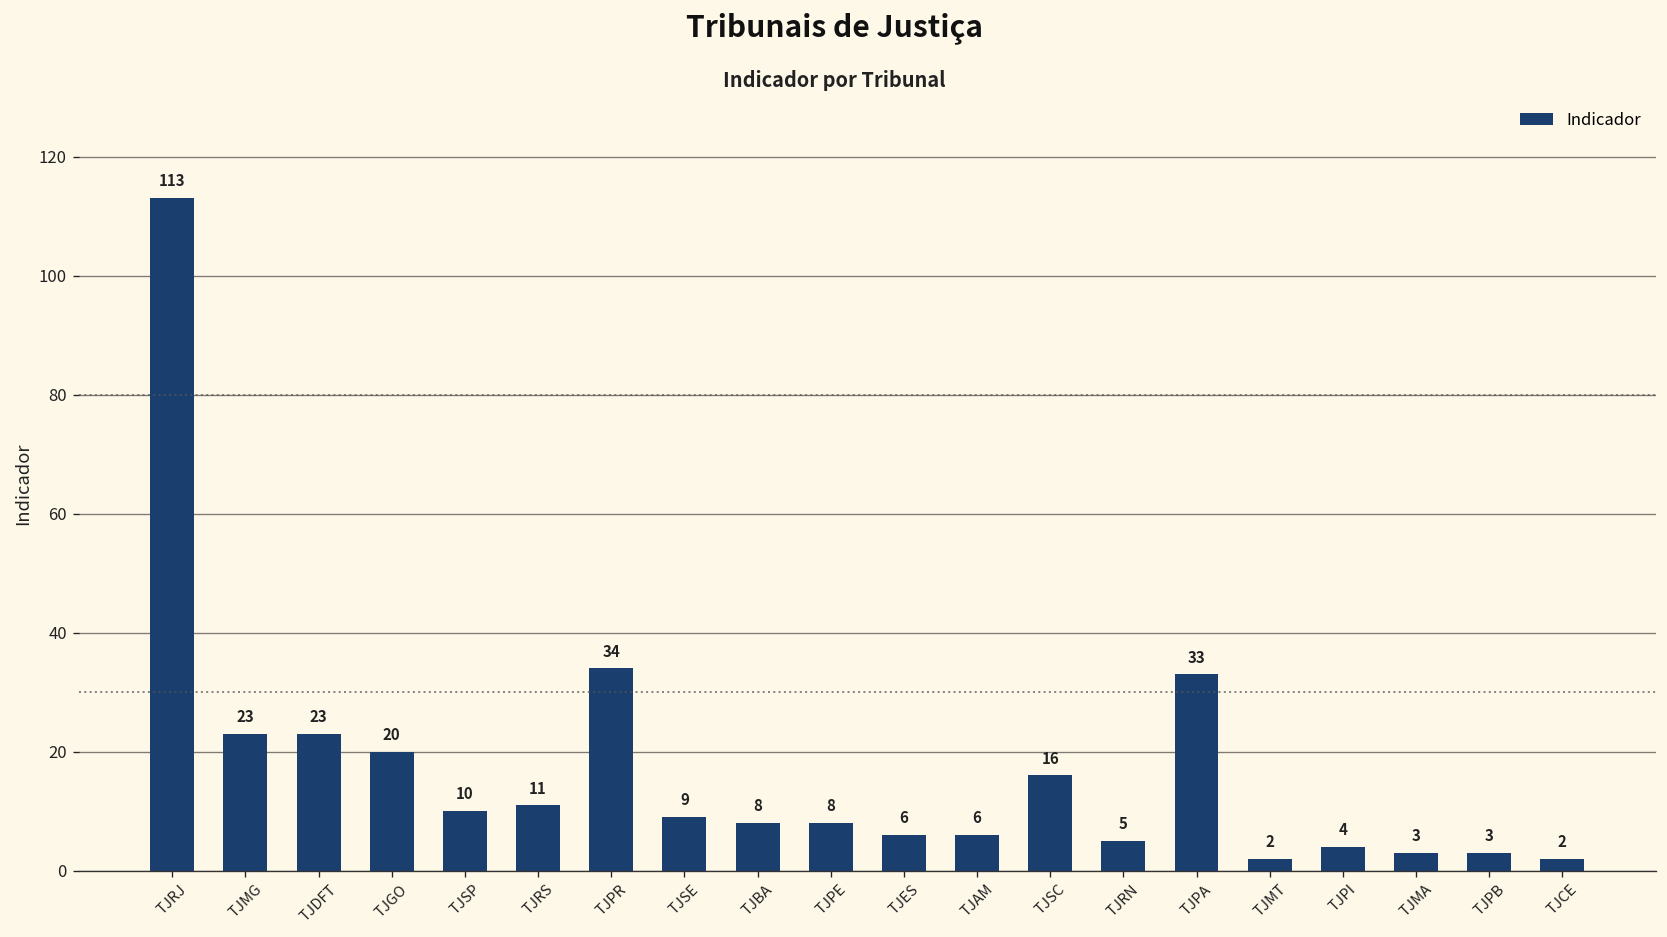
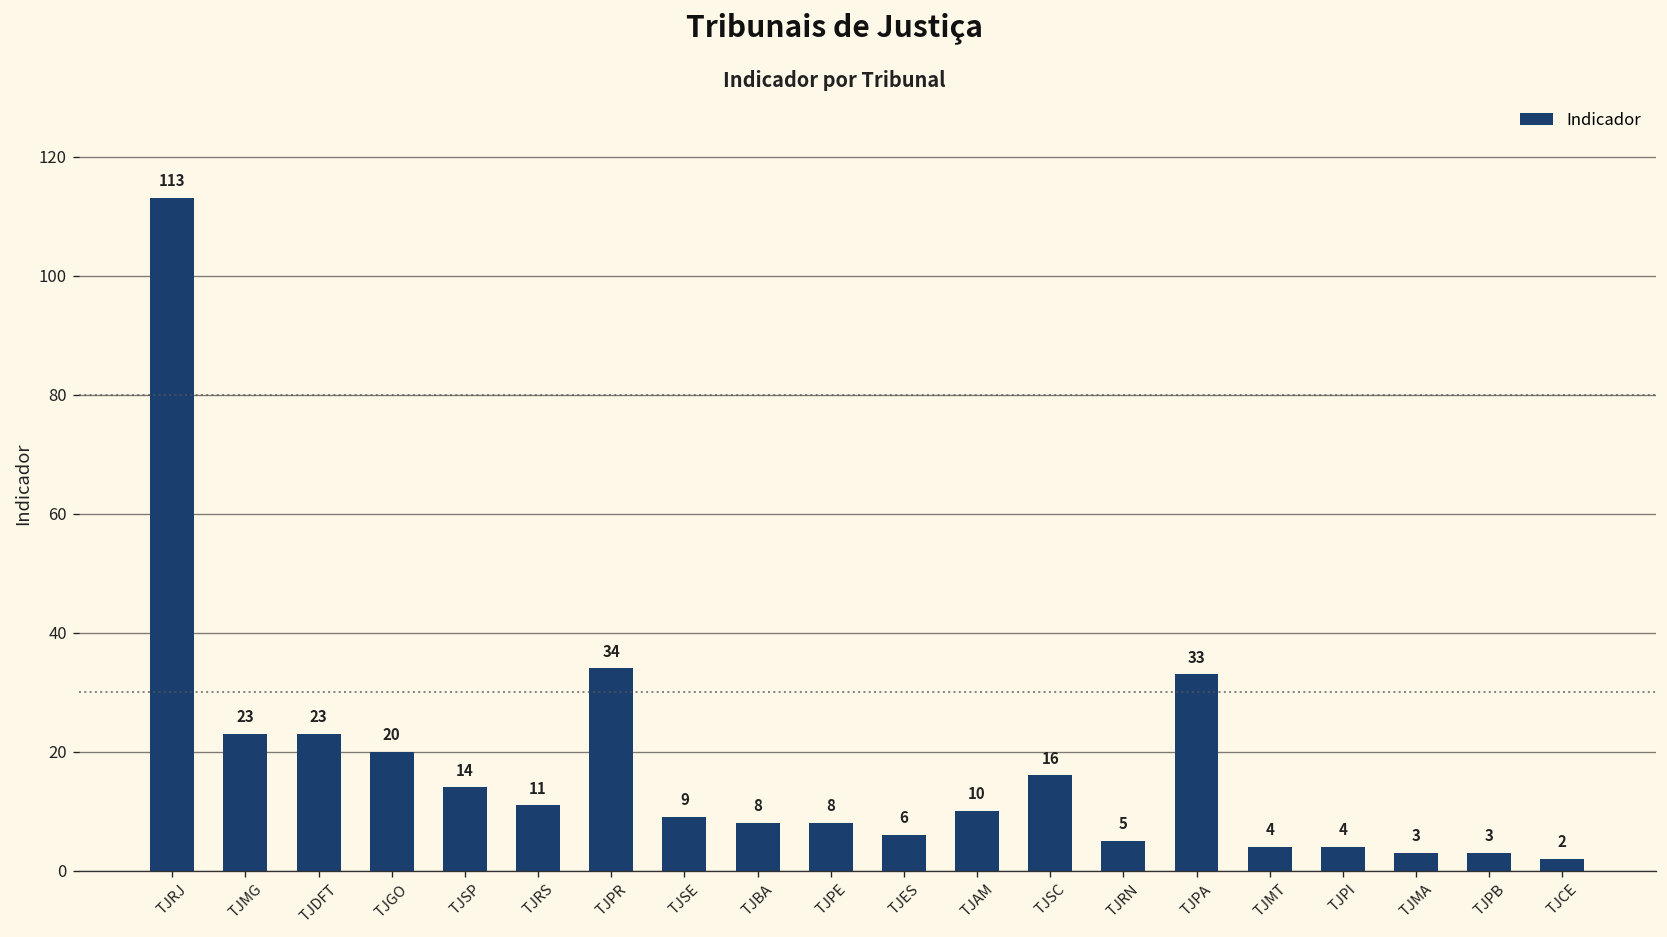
  {
    "TJRJ": 113,
    "TJMG": 23,
    "TJDFT": 23,
    "TJGO": 20,
-   "TJSP": 10,
+   "TJSP": 14,
    "TJRS": 11,
    "TJPR": 34,
    "TJSE": 9,
    "TJBA": 8,
    "TJPE": 8,
    "TJES": 6,
-   "TJAM": 6,
+   "TJAM": 10,
    "TJSC": 16,
    "TJRN": 5,
    "TJPA": 33,
-   "TJMT": 2,
+   "TJMT": 4,
    "TJPI": 4,
    "TJMA": 3,
    "TJPB": 3,
    "TJCE": 2
  }
